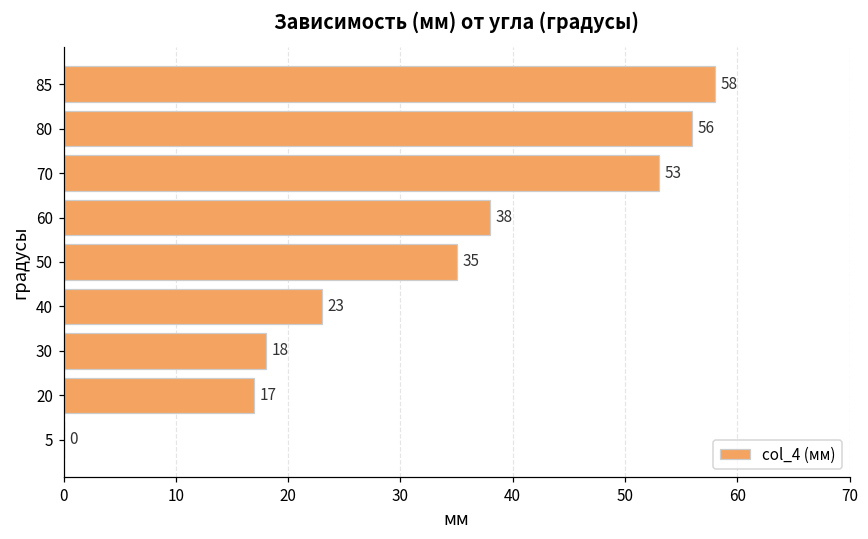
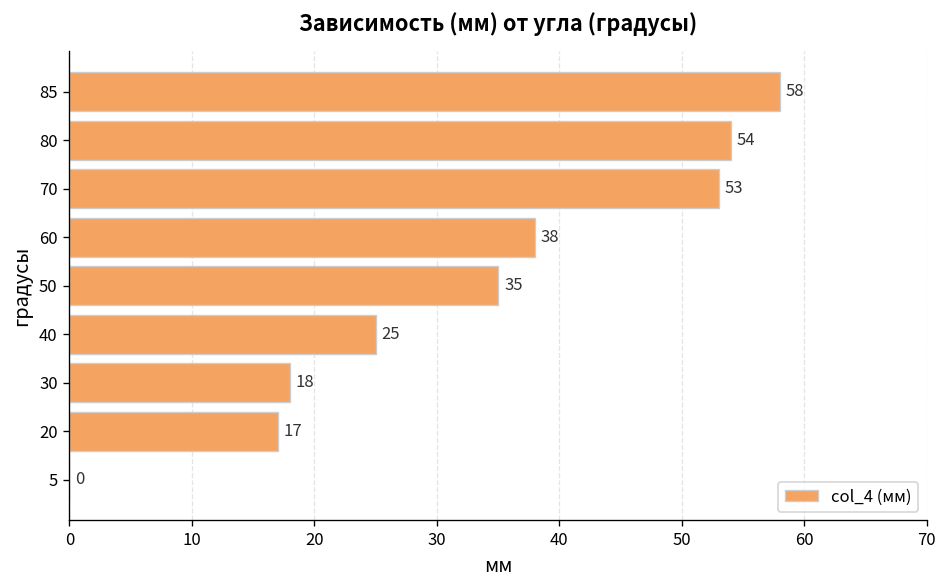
  {
    "85": 58,
-   "80": 56,
+   "80": 54,
    "70": 53,
    "60": 38,
    "50": 35,
-   "40": 23,
+   "40": 25,
    "30": 18,
    "20": 17,
    "5": 0
  }
